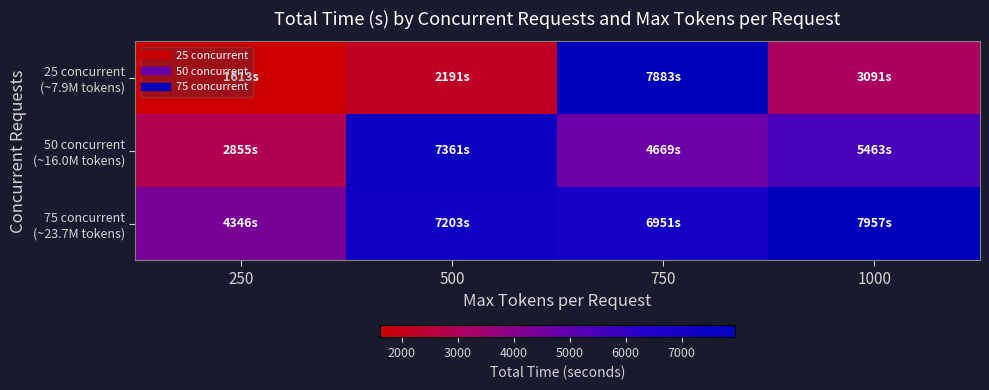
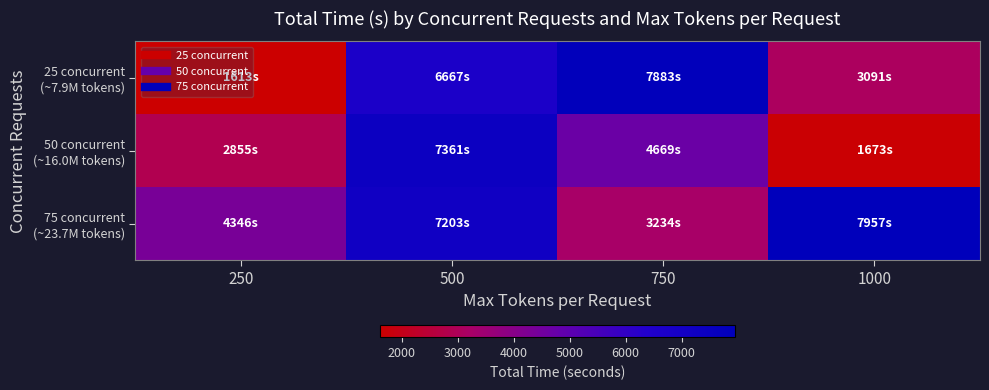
  {
    "25 concurrent (~7.9M tokens)": {
-     "500": "2191s",
+     "500": "6667s",
      "750": "7883s",
      "1000": "3091s"
    },
    "50 concurrent (~16.0M tokens)": {
      "250": "2855s",
      "500": "7361s",
      "750": "4669s",
-     "1000": "5463s"
+     "1000": "1673s"
    },
    "75 concurrent (~23.7M tokens)": {
      "250": "4346s",
      "500": "7203s",
-     "750": "6951s",
+     "750": "3234s",
      "1000": "7957s"
    }
  }
